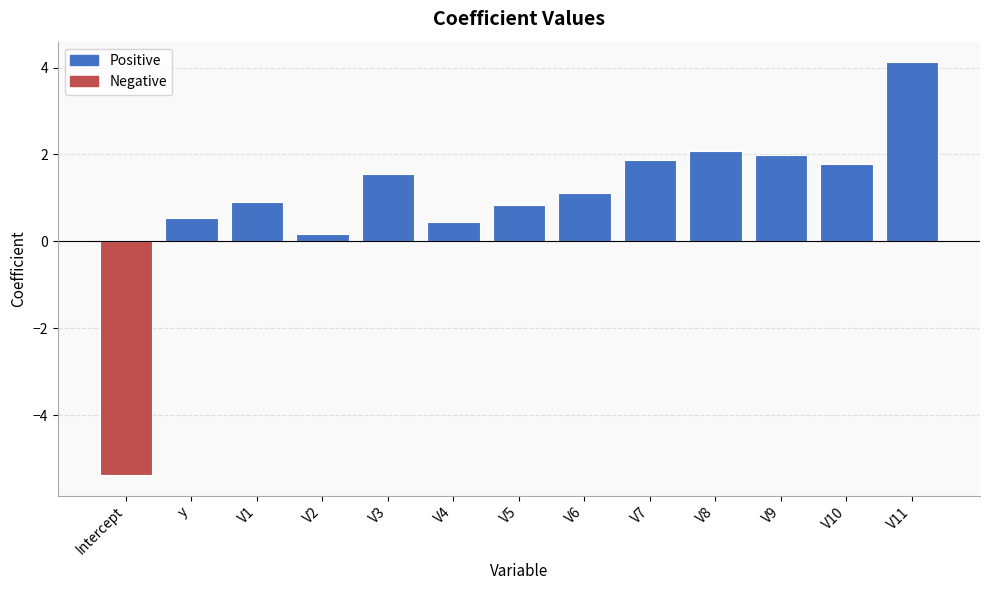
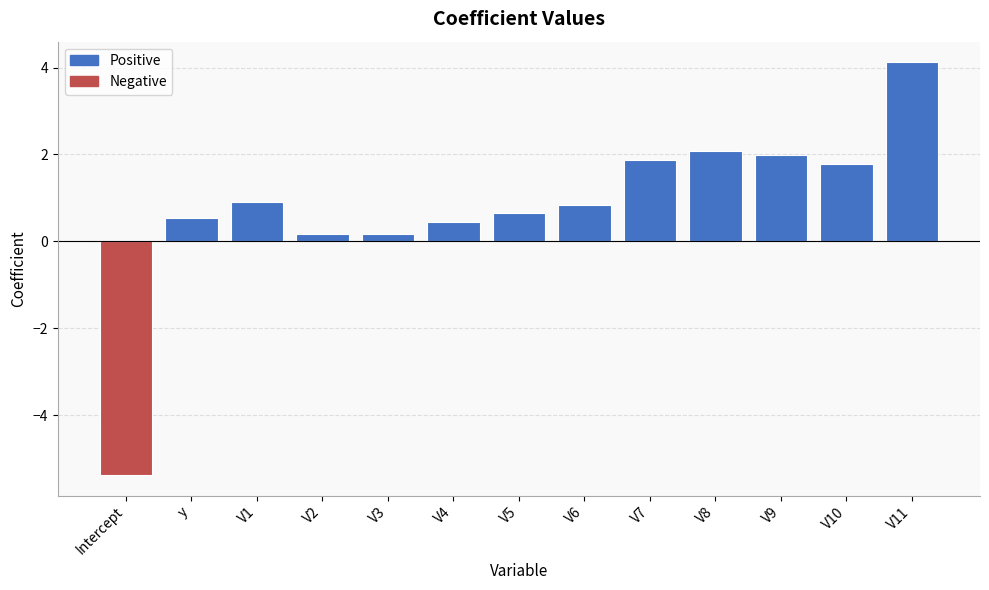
  {
    "Positive": {
      "y": 0.5,
      "V1": 0.9,
      "V2": 0.2,
-     "V3": 1.6,
+     "V3": 0.2,
      "V4": 0.4,
-     "V5": 0.8,
-     "V6": 1.1,
+     "V5": 0.6,
+     "V6": 0.8,
      "V7": 1.9,
      "V8": 2.1,
      "V9": 2.0,
      "V10": 1.8,
      "V11": 4.1
    },
    "Negative": {
      "Intercept": -5.4
    }
  }
